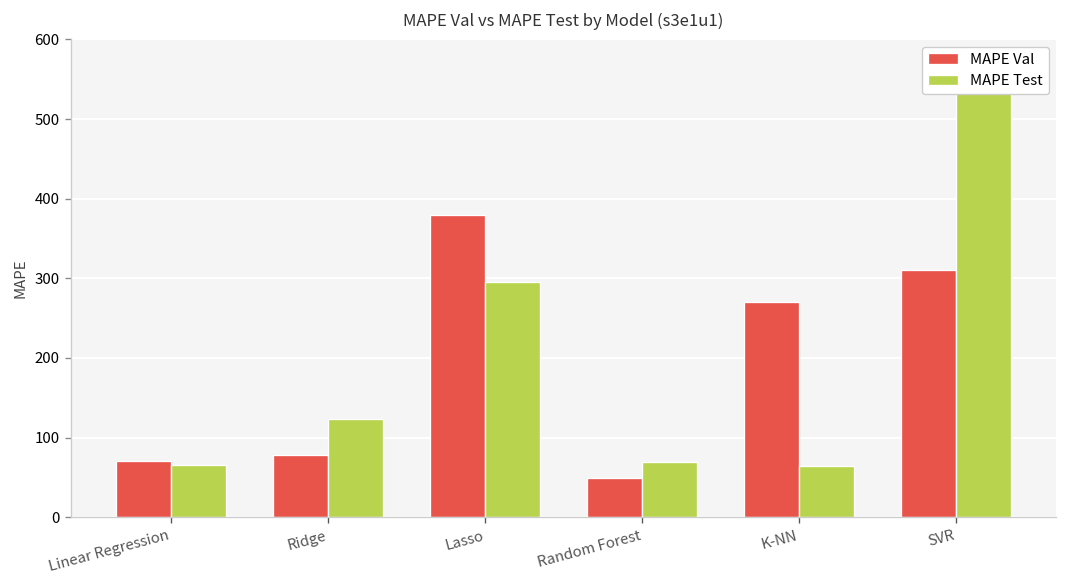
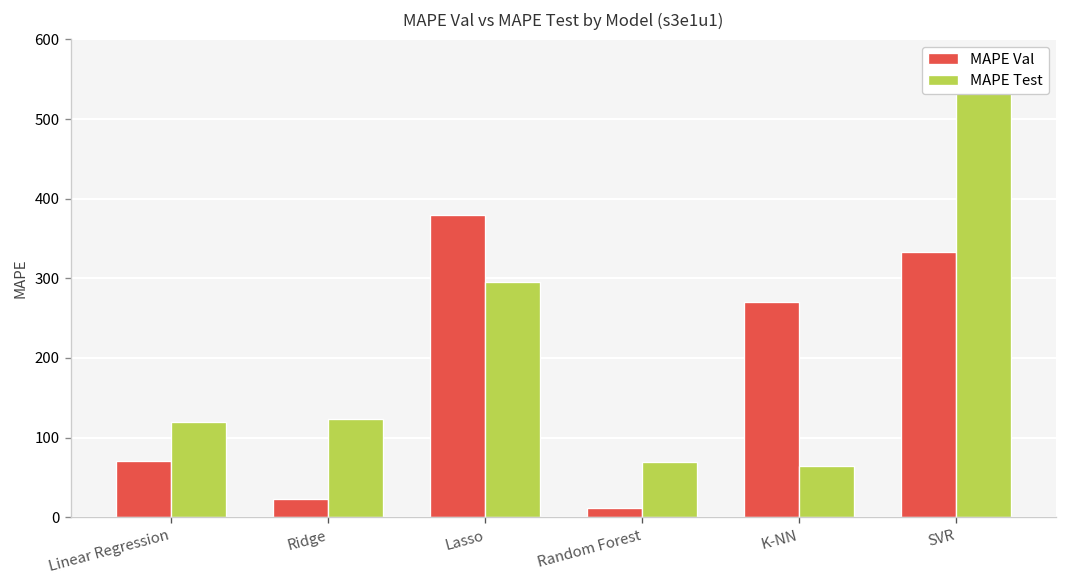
  {
    "MAPE Val": {
      "Linear Regression": 70,
-     "Ridge": 80,
+     "Ridge": 20,
      "Lasso": 380,
-     "Random Forest": 50,
+     "Random Forest": 10,
      "K-NN": 270,
-     "SVR": 310
+     "SVR": 330
    },
    "MAPE Test": {
-     "Linear Regression": 70,
+     "Linear Regression": 120,
      "Ridge": 120,
      "Lasso": 300,
      "Random Forest": 70,
      "K-NN": 60
    }
  }
